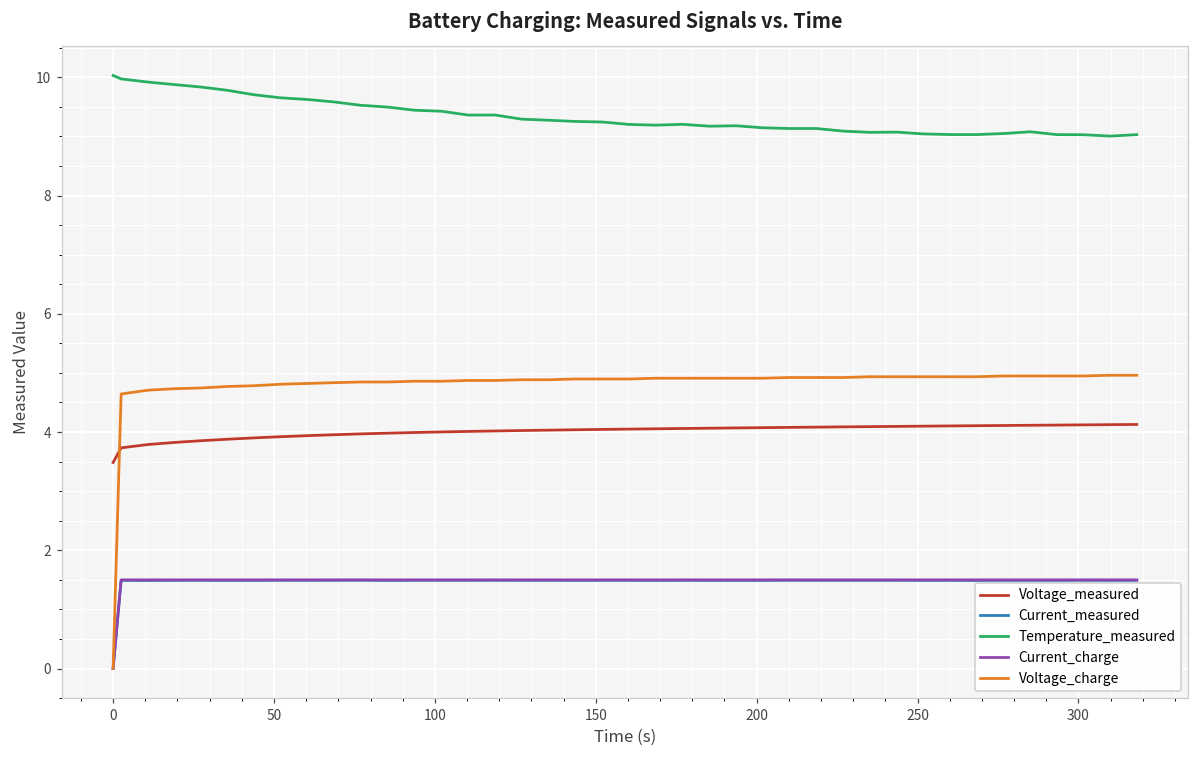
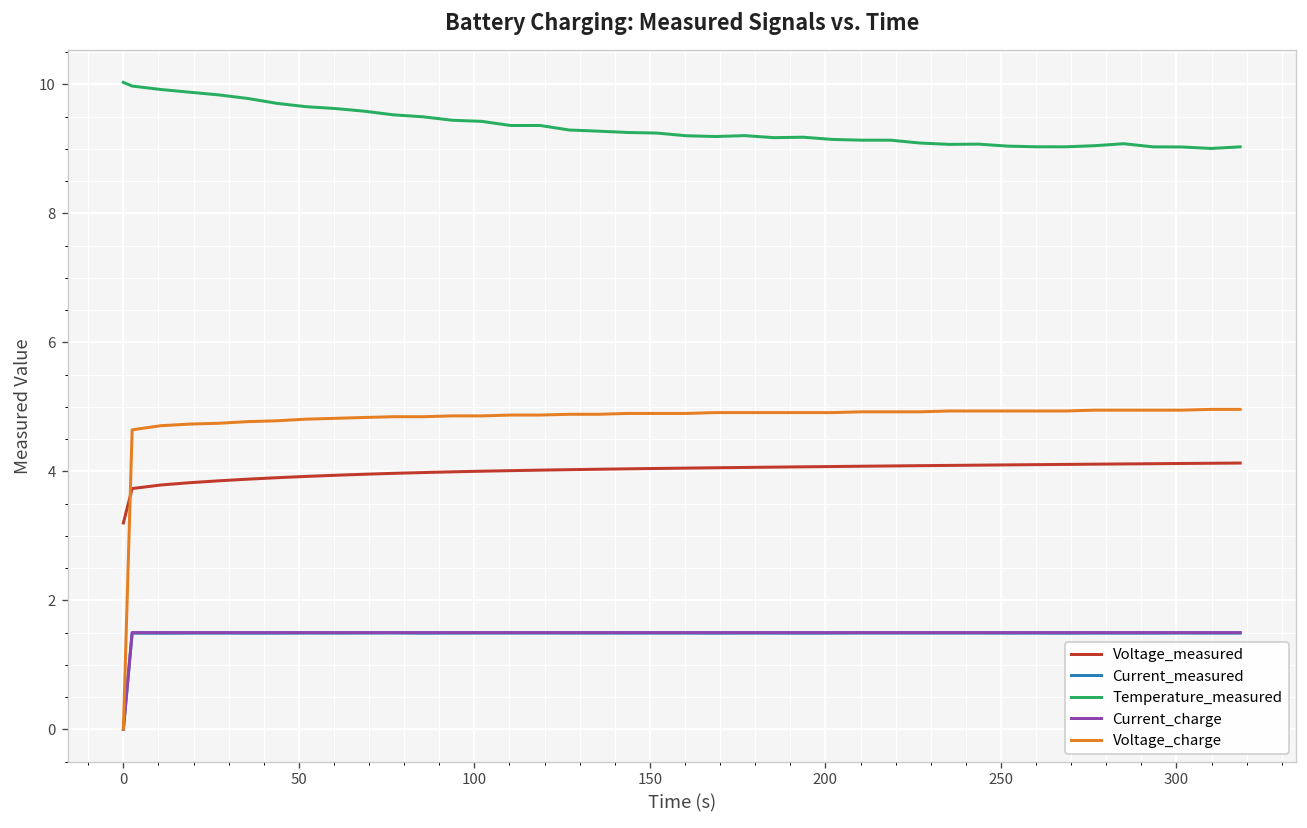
  {
    "Voltage_measured": {
-     "0": 3.5
+     "0": 3.2
    },
    "Temperature_measured": {
      "0": 10.0
    }
  }
